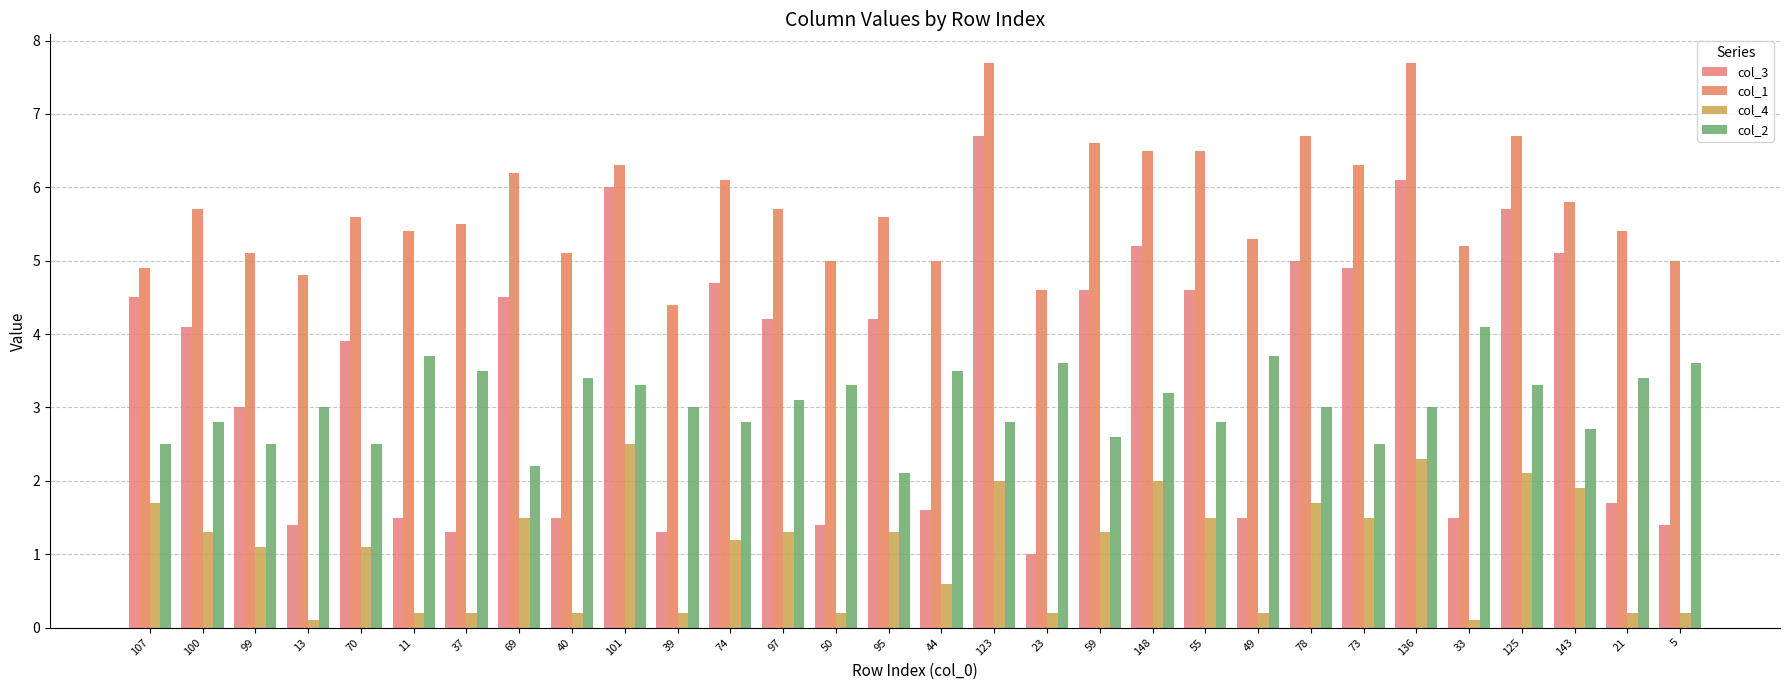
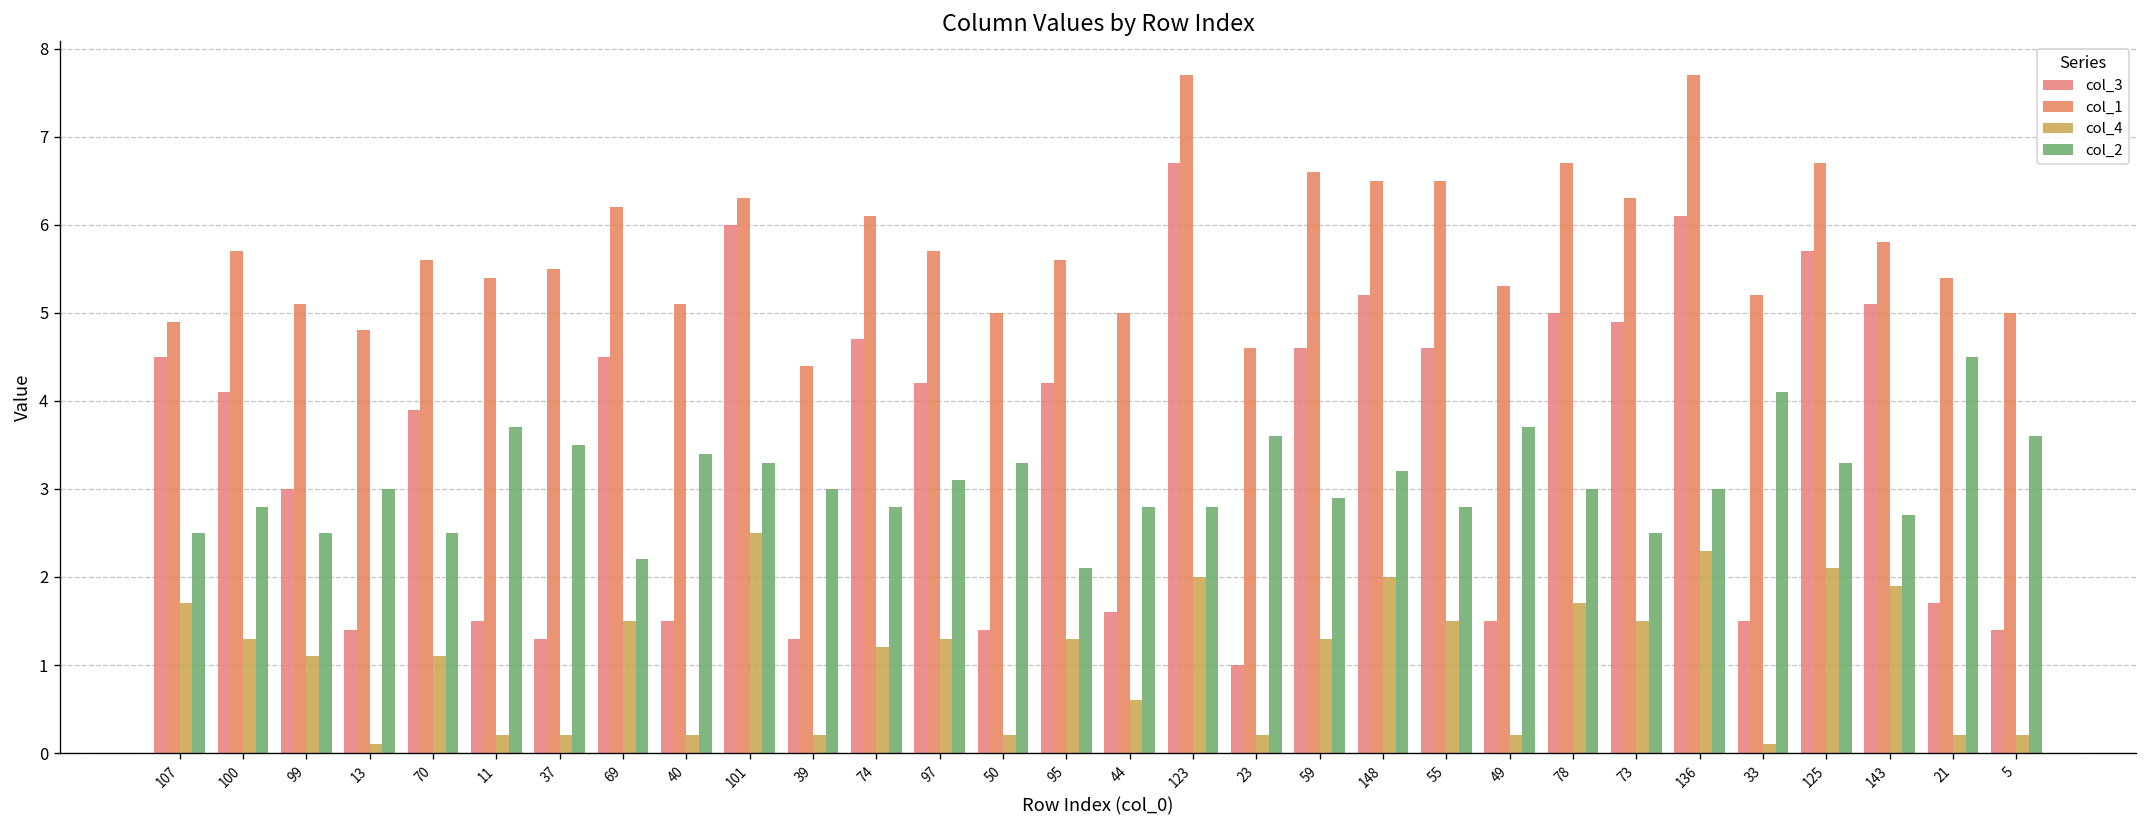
  {
    "col_2": {
      "107": 2.5,
      "100": 2.8,
      "99": 2.5,
      "13": 3.0,
      "70": 2.5,
      "11": 3.7,
      "37": 3.5,
      "69": 2.2,
      "40": 3.4,
      "101": 3.3,
      "39": 3.0,
      "74": 2.8,
      "97": 3.1,
      "50": 3.3,
      "95": 2.1,
-     "44": 3.5,
+     "44": 2.8,
      "123": 2.8,
      "23": 3.6,
-     "59": 2.6,
+     "59": 2.9,
      "148": 3.2,
      "55": 2.8,
      "49": 3.7,
      "78": 3.0,
      "73": 2.5,
      "136": 3.0,
      "33": 4.1,
      "125": 3.3,
      "143": 2.7,
-     "21": 3.4,
+     "21": 4.5,
      "5": 3.6
    }
  }
